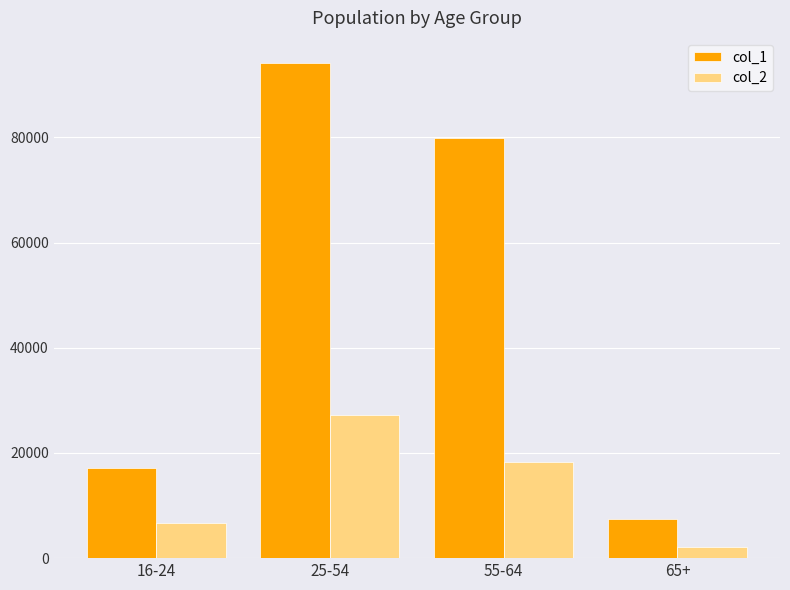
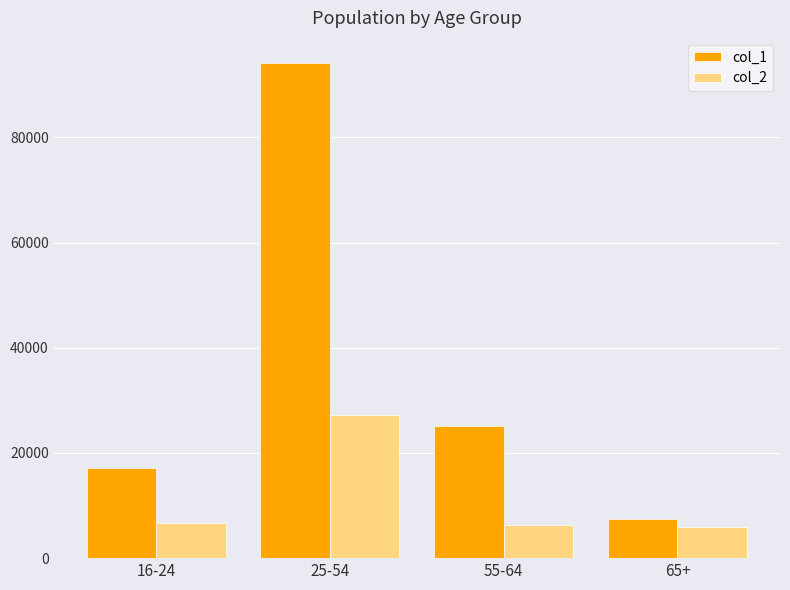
  {
    "col_1": {
      "16-24": 17000,
      "25-54": 94000,
-     "55-64": 80000,
+     "55-64": 25000,
      "65+": 7000
    },
    "col_2": {
      "16-24": 7000,
      "25-54": 27000,
-     "55-64": 18000,
-     "65+": 2000
+     "55-64": 6000,
+     "65+": 6000
    }
  }
